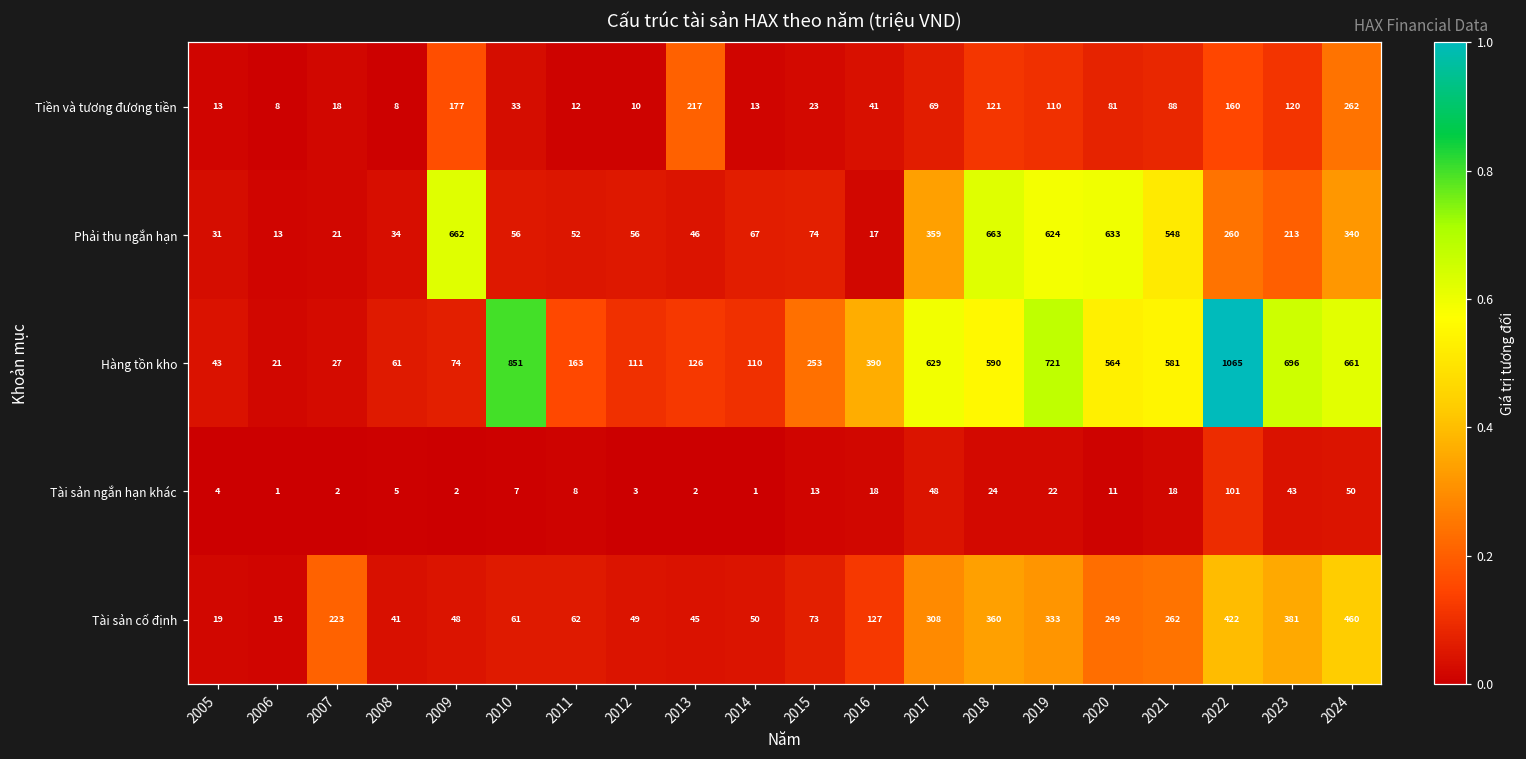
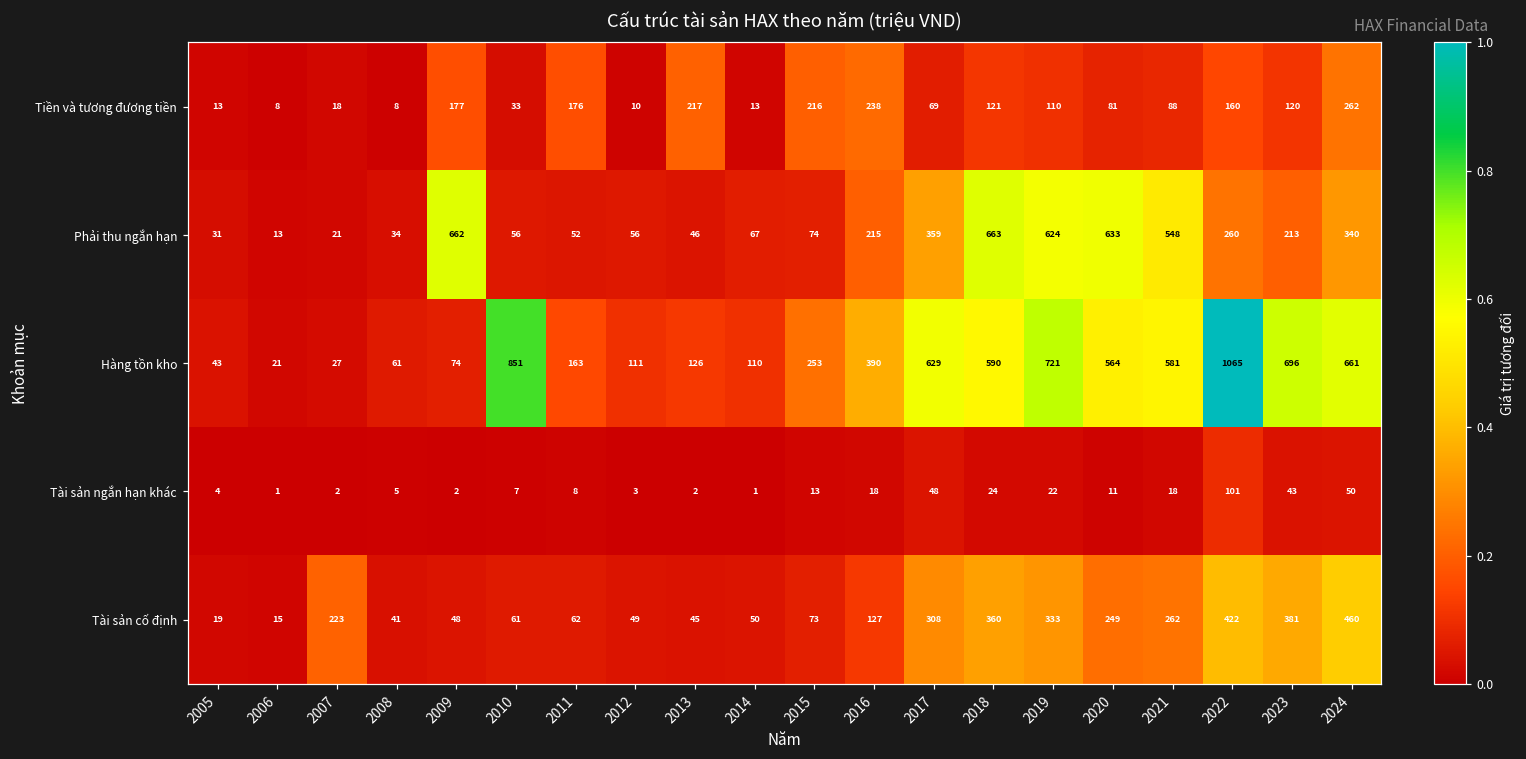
  {
    "Tiền và tương đương tiền": {
      "2005": 13,
      "2006": 8,
      "2007": 18,
      "2008": 8,
      "2009": 177,
      "2010": 33,
-     "2011": 12,
+     "2011": 176,
      "2012": 10,
      "2013": 217,
      "2014": 13,
-     "2015": 23,
-     "2016": 41,
+     "2015": 216,
+     "2016": 238,
      "2017": 69,
      "2018": 121,
      "2019": 110,
      "2020": 81,
      "2021": 88,
      "2022": 160,
      "2023": 120,
      "2024": 262
    },
    "Phải thu ngắn hạn": {
      "2005": 31,
      "2006": 13,
      "2007": 21,
      "2008": 34,
      "2009": 662,
      "2010": 56,
      "2011": 52,
      "2012": 56,
      "2013": 46,
      "2014": 67,
      "2015": 74,
-     "2016": 17,
+     "2016": 215,
      "2017": 359,
      "2018": 663,
      "2019": 624,
      "2020": 633,
      "2021": 548,
      "2022": 260,
      "2023": 213,
      "2024": 340
    },
    "Hàng tồn kho": {
      "2005": 43,
      "2006": 21,
      "2007": 27,
      "2008": 61,
      "2009": 74,
      "2010": 851,
      "2011": 163,
      "2012": 111,
      "2013": 126,
      "2014": 110,
      "2015": 253,
      "2016": 390,
      "2017": 629,
      "2018": 590,
      "2019": 721,
      "2020": 564,
      "2021": 581,
      "2022": 1065,
      "2023": 696,
      "2024": 661
    },
    "Tài sản ngắn hạn khác": {
      "2005": 4,
      "2006": 1,
      "2007": 2,
      "2008": 5,
      "2009": 2,
      "2010": 7,
      "2011": 8,
      "2012": 3,
      "2013": 2,
      "2014": 1,
      "2015": 13,
      "2016": 18,
      "2017": 48,
      "2018": 24,
      "2019": 22,
      "2020": 11,
      "2021": 18,
      "2022": 101,
      "2023": 43,
      "2024": 50
    },
    "Tài sản cố định": {
      "2005": 19,
      "2006": 15,
      "2007": 223,
      "2008": 41,
      "2009": 48,
      "2010": 61,
      "2011": 62,
      "2012": 49,
      "2013": 45,
      "2014": 50,
      "2015": 73,
      "2016": 127,
      "2017": 308,
      "2018": 360,
      "2019": 333,
      "2020": 249,
      "2021": 262,
      "2022": 422,
      "2023": 381,
      "2024": 460
    }
  }
